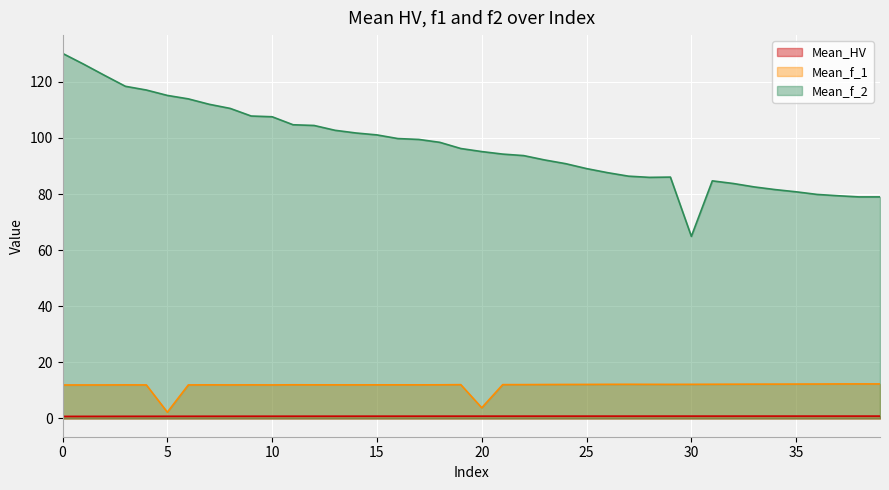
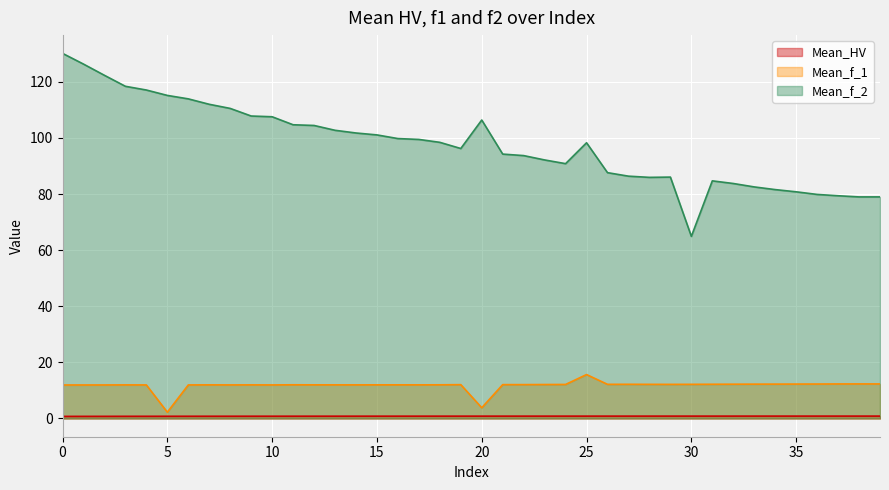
  {
    "Mean_HV": {
      "0": 1,
      "5": 1,
      "10": 1,
      "15": 1,
      "20": 1,
      "25": 1,
      "30": 1,
      "35": 1
    },
    "Mean_f_1": {
      "0": 12,
      "5": 2,
      "10": 12,
      "15": 12,
      "20": 4,
-     "25": 12,
+     "25": 16,
      "30": 12,
      "35": 12
    },
    "Mean_f_2": {
      "0": 130,
      "5": 115,
      "10": 108,
      "15": 101,
-     "20": 95,
-     "25": 89,
+     "20": 106,
+     "25": 98,
      "30": 65,
      "35": 81
    }
  }
